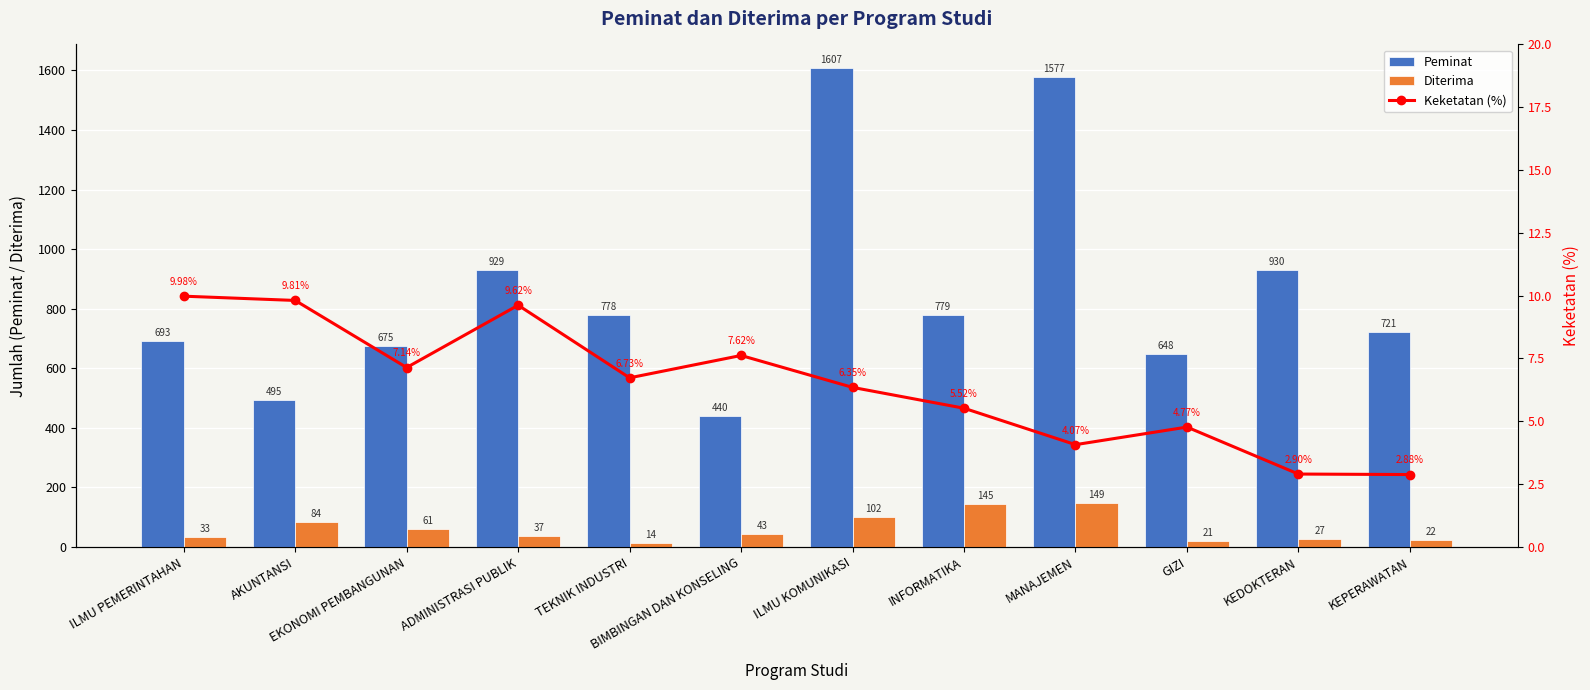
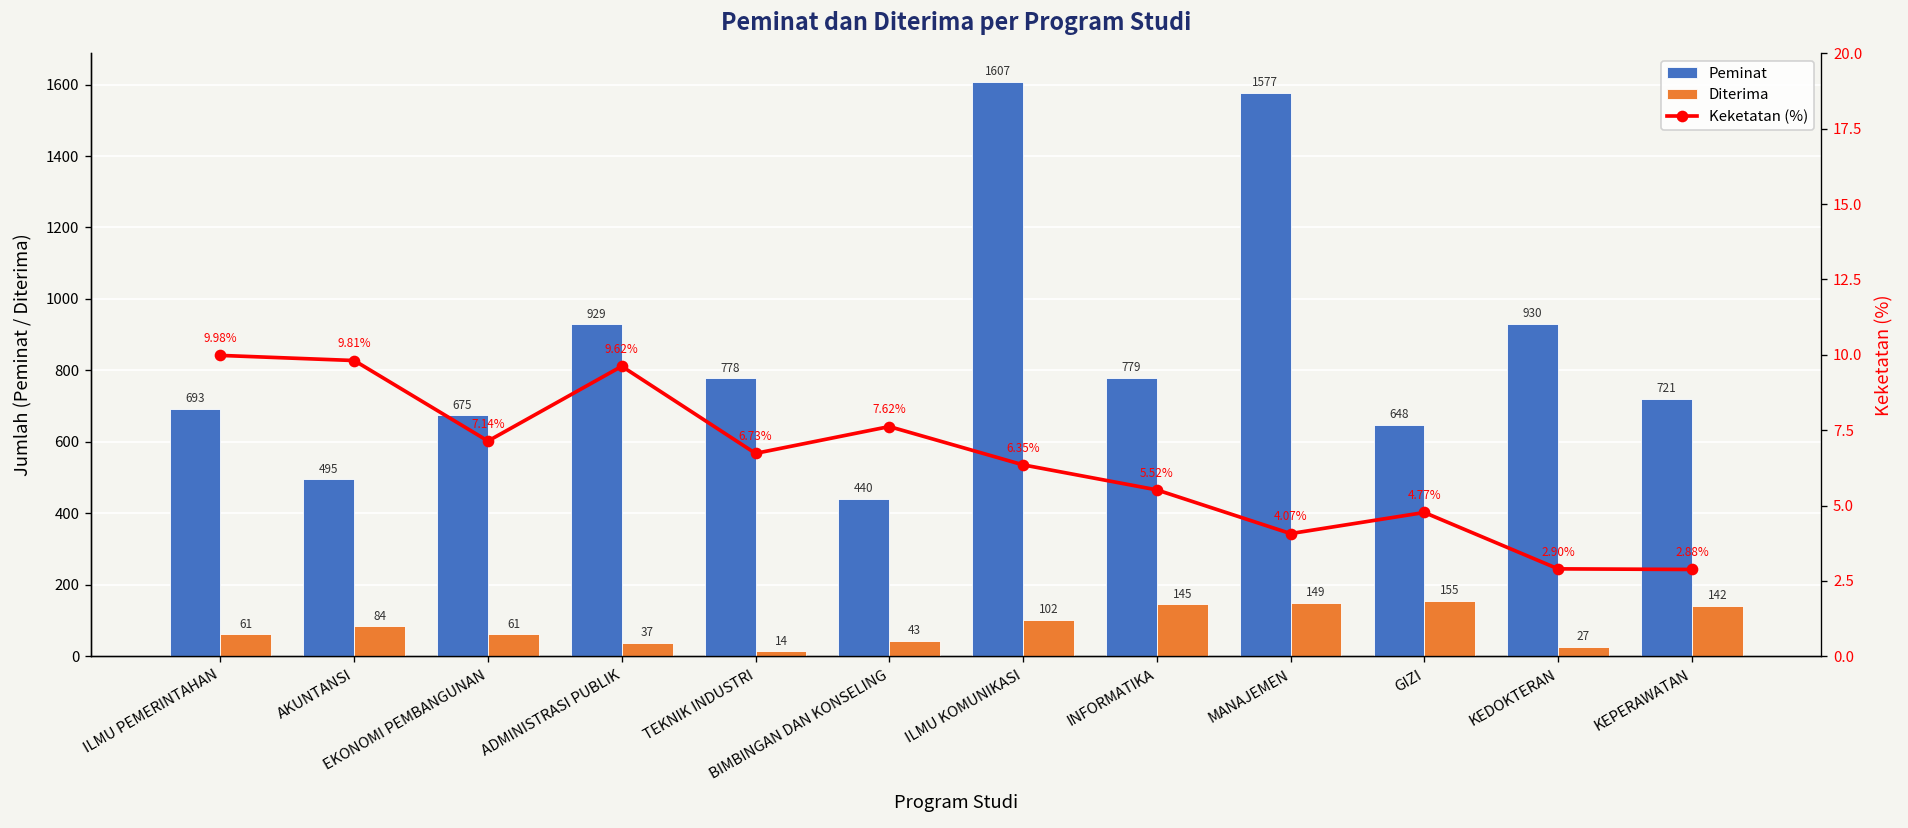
  {
    "Peminat": {
      "ILMU PEMERINTAHAN": "693",
      "AKUNTANSI": "495",
      "EKONOMI PEMBANGUNAN": "675",
      "ADMINISTRASI PUBLIK": "929",
      "TEKNIK INDUSTRI": "778",
      "BIMBINGAN DAN KONSELING": "440",
      "ILMU KOMUNIKASI": "1607",
      "INFORMATIKA": "779",
      "MANAJEMEN": "1577",
      "GIZI": "648",
      "KEDOKTERAN": "930",
      "KEPERAWATAN": "721"
    },
    "Diterima": {
-     "ILMU PEMERINTAHAN": "33",
+     "ILMU PEMERINTAHAN": "61",
      "AKUNTANSI": "84",
      "EKONOMI PEMBANGUNAN": "61",
      "ADMINISTRASI PUBLIK": "37",
      "TEKNIK INDUSTRI": "14",
      "BIMBINGAN DAN KONSELING": "43",
      "ILMU KOMUNIKASI": "102",
      "INFORMATIKA": "145",
      "MANAJEMEN": "149",
-     "GIZI": "21",
+     "GIZI": "155",
      "KEDOKTERAN": "27",
-     "KEPERAWATAN": "22"
+     "KEPERAWATAN": "142"
    },
    "Keketatan (%)": {
      "ILMU PEMERINTAHAN": "9.98%",
      "AKUNTANSI": "9.81%",
      "EKONOMI PEMBANGUNAN": "7.14%",
      "ADMINISTRASI PUBLIK": "9.62%",
      "TEKNIK INDUSTRI": "6.73%",
      "BIMBINGAN DAN KONSELING": "7.62%",
      "ILMU KOMUNIKASI": "6.35%",
      "INFORMATIKA": "5.52%",
      "MANAJEMEN": "4.07%",
      "GIZI": "4.77%",
      "KEDOKTERAN": "2.90%",
      "KEPERAWATAN": "2.88%"
    }
  }
